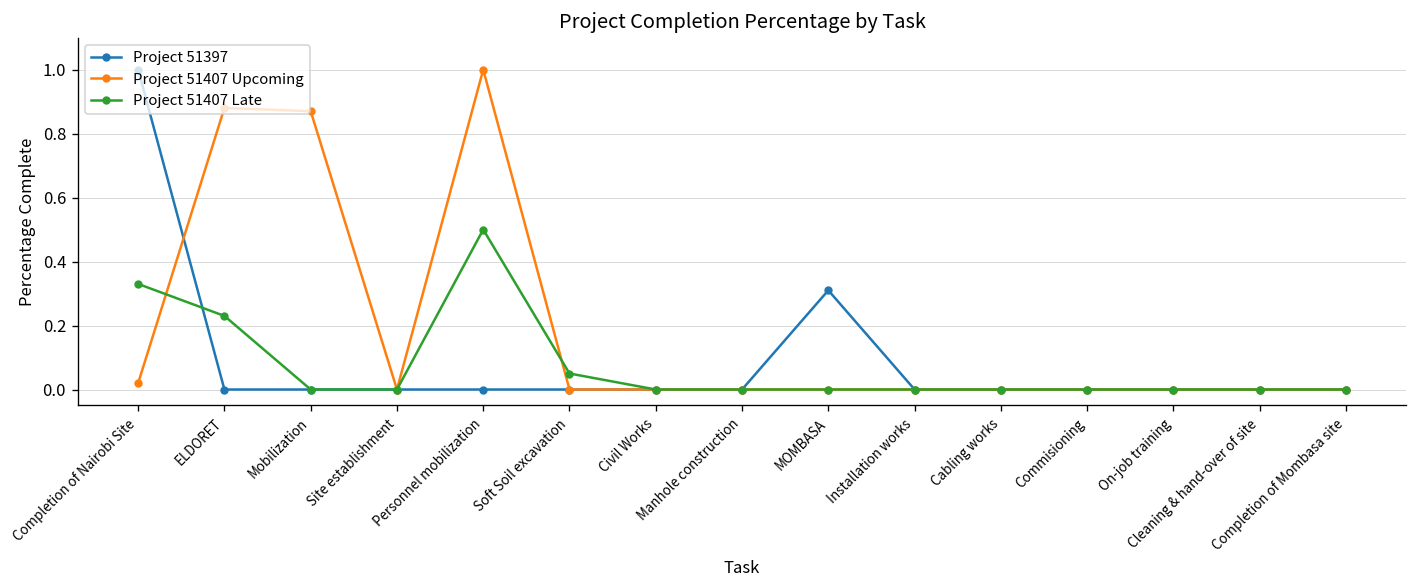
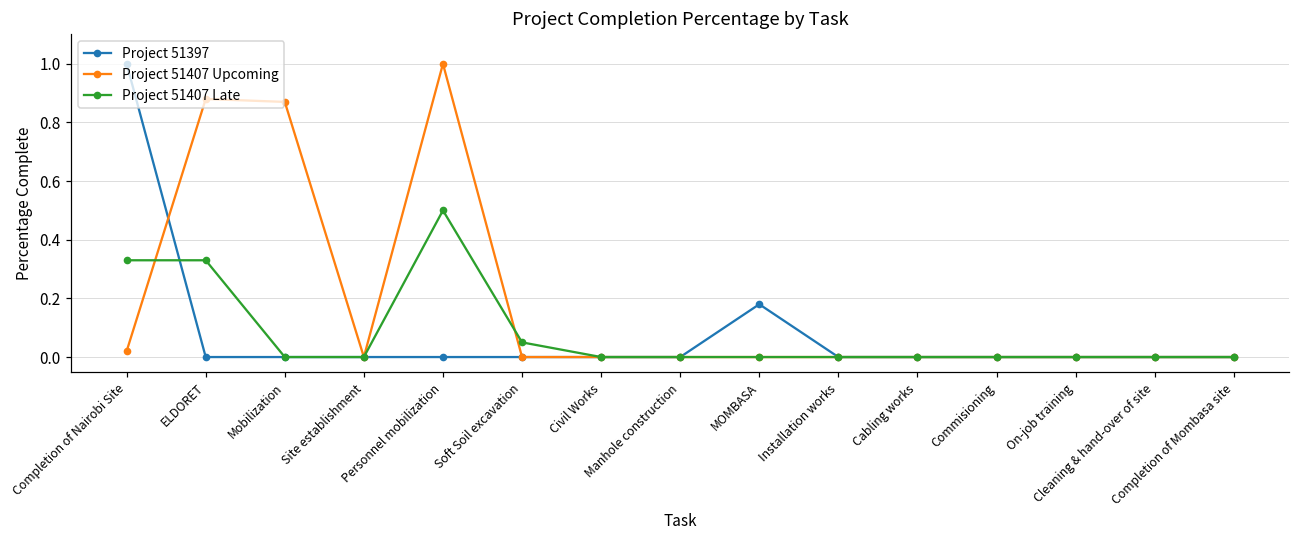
  {
    "Project 51397": {
      "ELDORET": 0.00,
      "Personnel mobilization": 0.00,
-     "MOMBASA": 0.31
+     "MOMBASA": 0.18
    },
    "Project 51407 Upcoming": {
      "Completion of Nairobi Site": 0.02,
      "Mobilization": 0.87,
      "Personnel mobilization": 1.00
    },
    "Project 51407 Late": {
      "Completion of Nairobi Site": 0.33,
-     "ELDORET": 0.23,
+     "ELDORET": 0.33,
      "Personnel mobilization": 0.50,
      "Soft Soil excavation": 0.05
    }
  }
